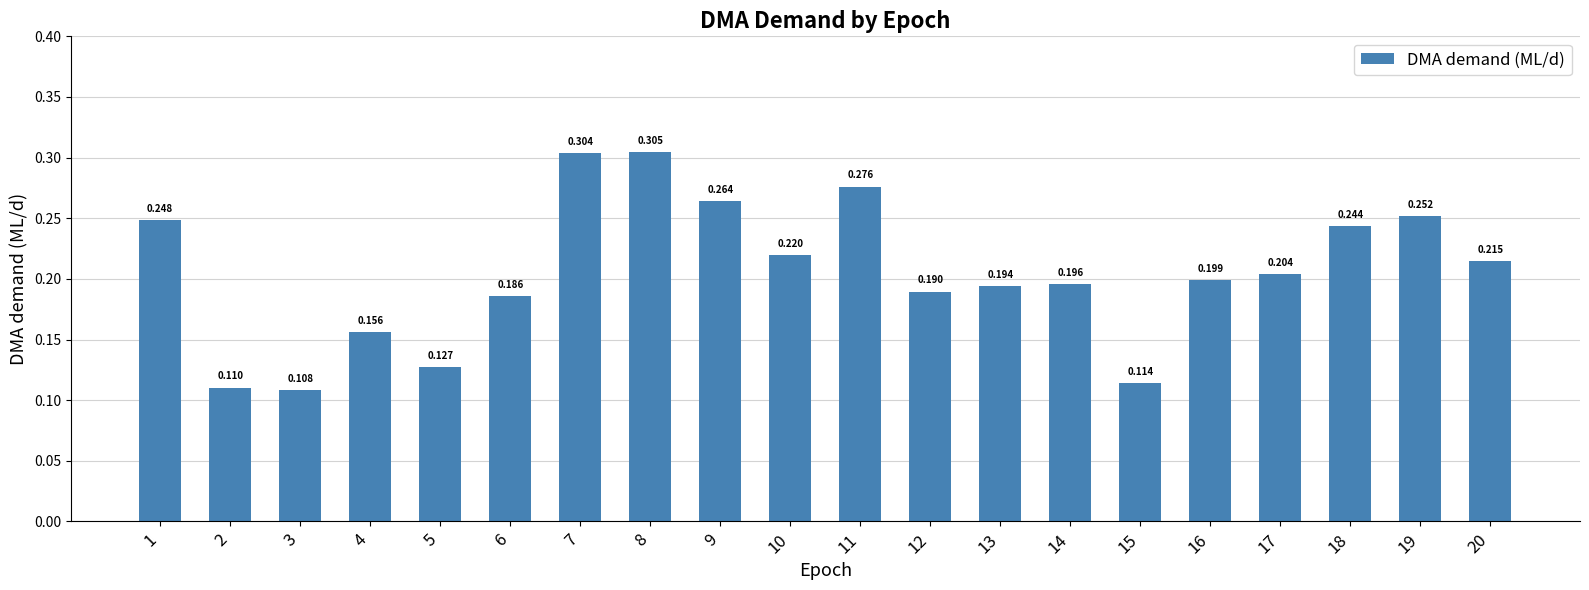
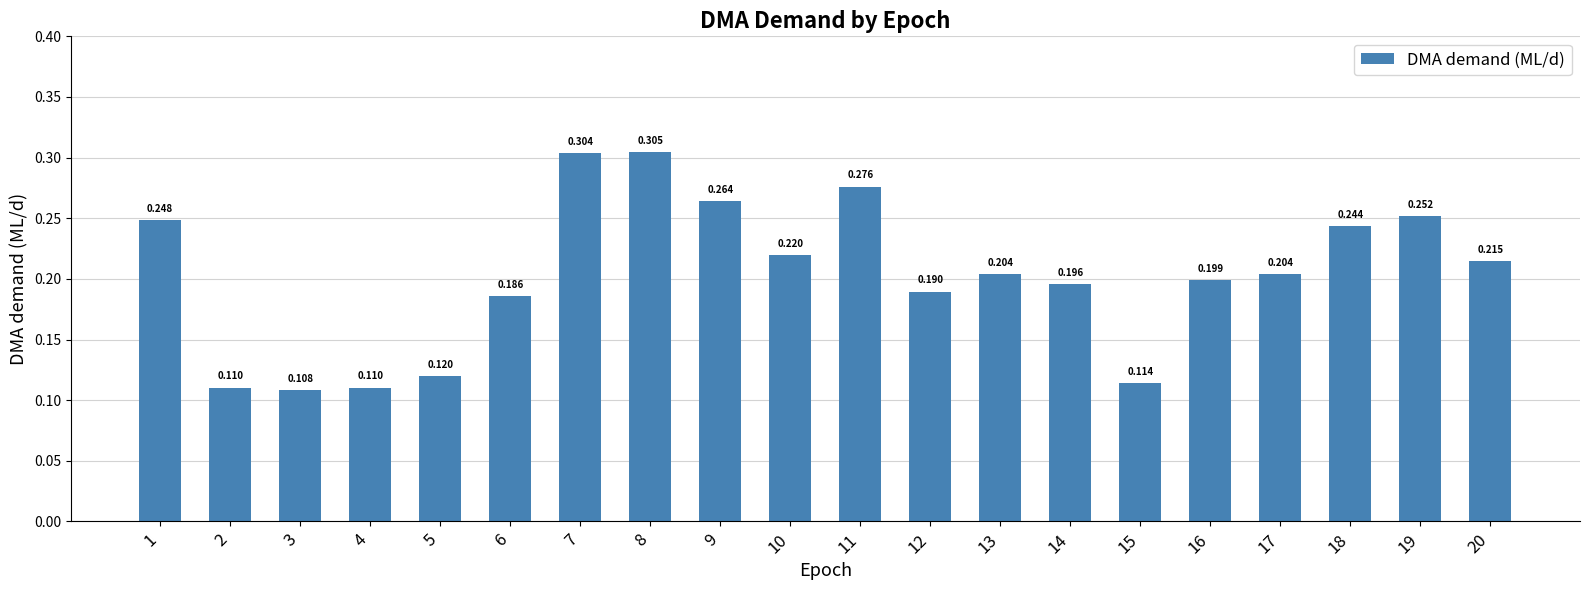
  {
    "1": 0.248,
    "2": 0.110,
    "3": 0.108,
-   "4": 0.156,
-   "5": 0.127,
+   "4": 0.110,
+   "5": 0.120,
    "6": 0.186,
    "7": 0.304,
    "8": 0.305,
    "9": 0.264,
    "10": 0.220,
    "11": 0.276,
    "12": 0.190,
-   "13": 0.194,
+   "13": 0.204,
    "14": 0.196,
    "15": 0.114,
    "16": 0.199,
    "17": 0.204,
    "18": 0.244,
    "19": 0.252,
    "20": 0.215
  }
